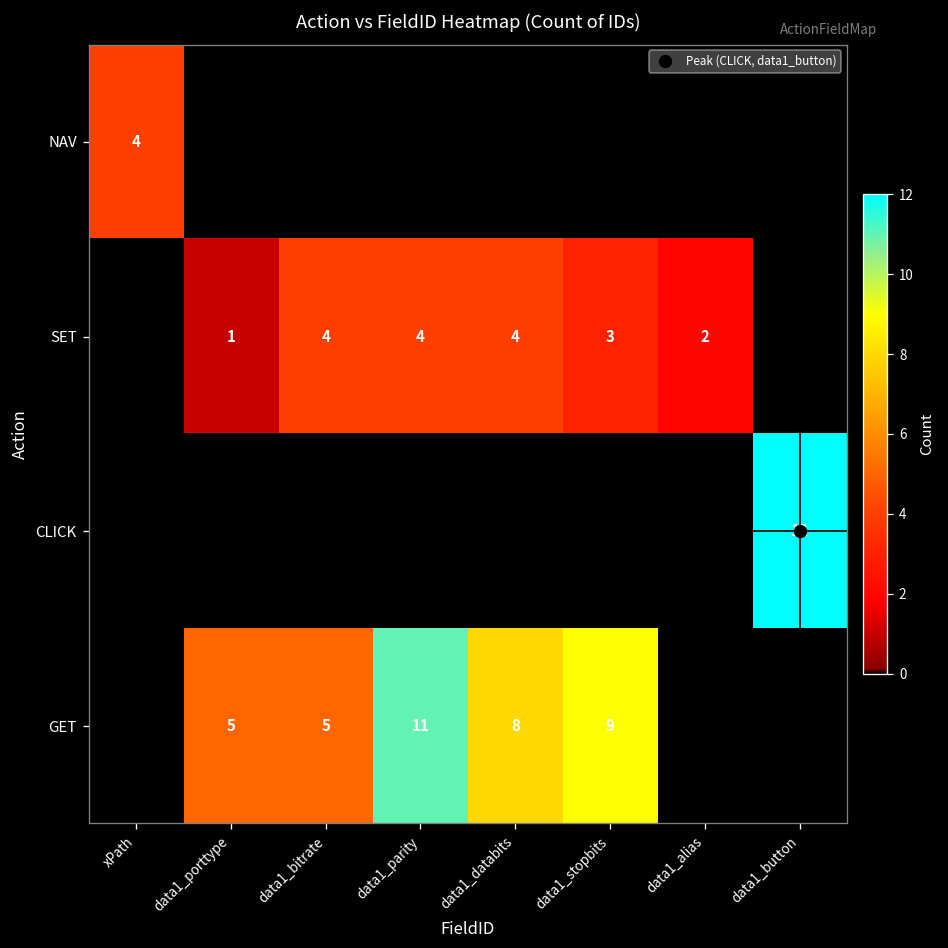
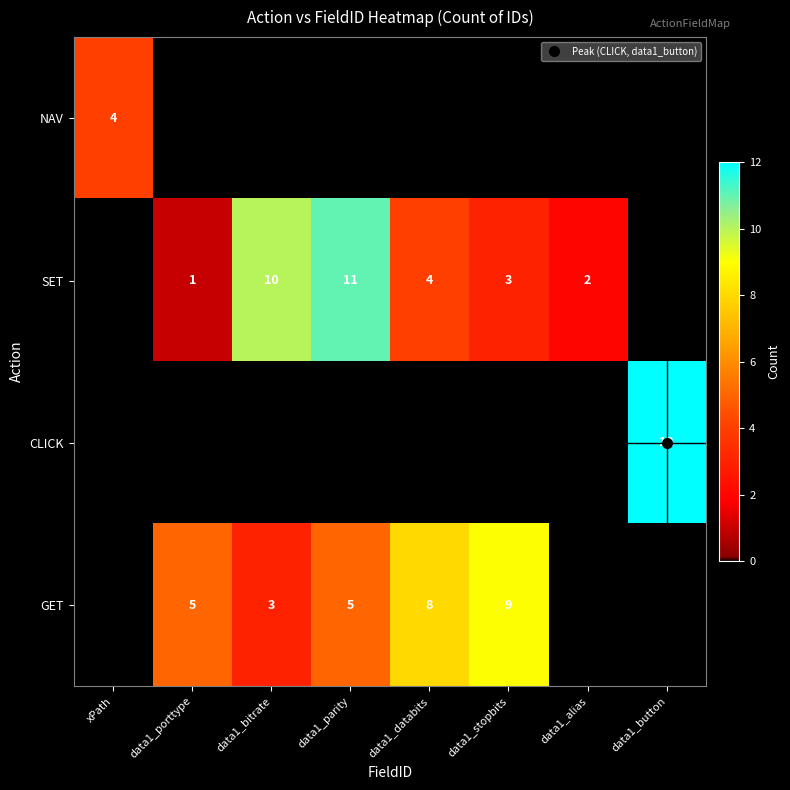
  {
    "NAV": {
      "xPath": 4
    },
    "SET": {
      "data1_porttype": 1,
-     "data1_bitrate": 4,
-     "data1_parity": 4,
+     "data1_bitrate": 10,
+     "data1_parity": 11,
      "data1_databits": 4,
      "data1_stopbits": 3,
      "data1_alias": 2
    },
    "GET": {
      "data1_porttype": 5,
-     "data1_bitrate": 5,
-     "data1_parity": 11,
+     "data1_bitrate": 3,
+     "data1_parity": 5,
      "data1_databits": 8,
      "data1_stopbits": 9
    }
  }
